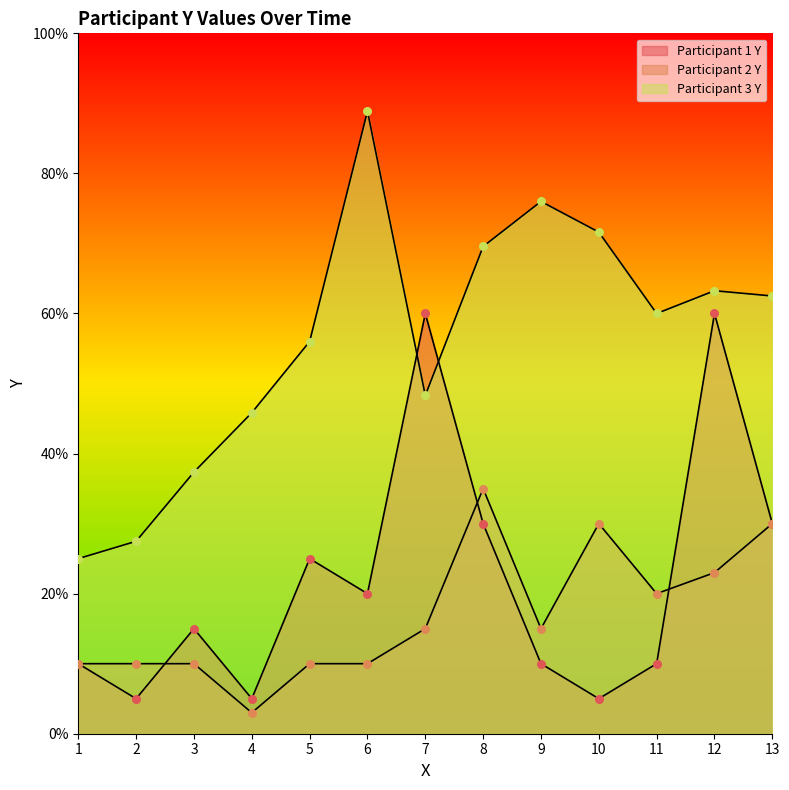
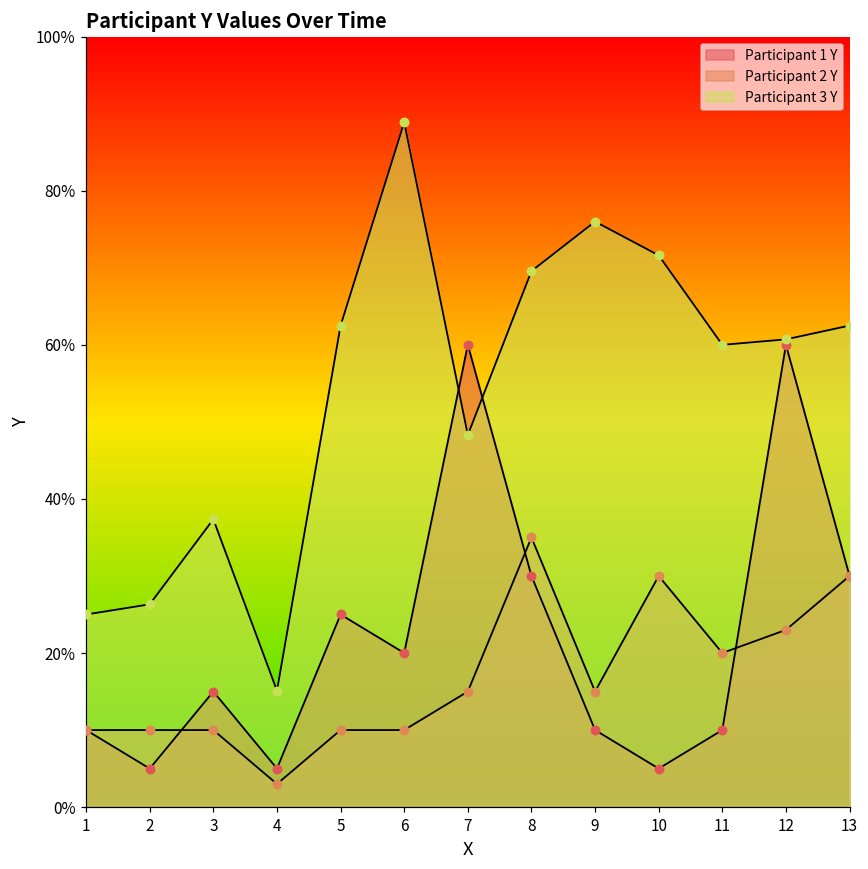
  {
    "Participant 3 Y": {
      "1": "25%",
-     "2": "27%",
+     "2": "26%",
      "3": "37%",
-     "4": "46%",
-     "5": "56%",
+     "4": "15%",
+     "5": "63%",
      "6": "89%",
      "7": "48%",
      "8": "70%",
      "9": "76%",
      "10": "72%",
      "11": "60%",
-     "12": "63%",
+     "12": "61%",
      "13": "63%"
    }
  }
